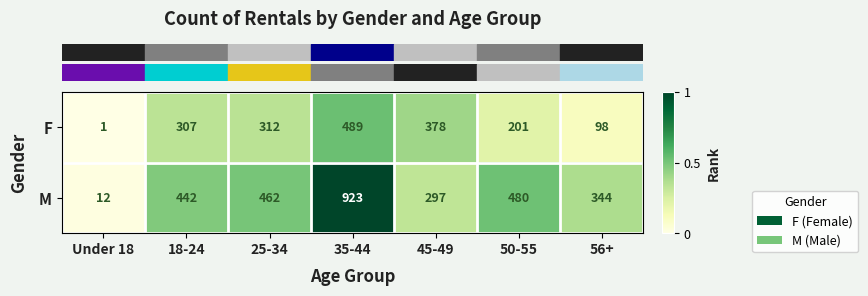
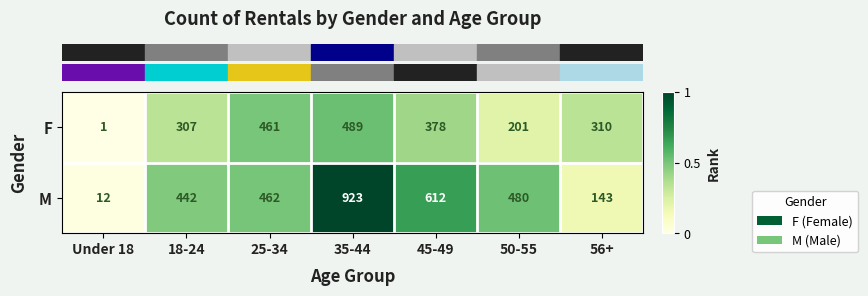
  {
    "F": {
      "Under 18": 1,
      "18-24": 307,
-     "25-34": 312,
+     "25-34": 461,
      "35-44": 489,
      "45-49": 378,
      "50-55": 201,
-     "56+": 98
+     "56+": 310
    },
    "M": {
      "Under 18": 12,
      "18-24": 442,
      "25-34": 462,
      "35-44": 923,
-     "45-49": 297,
+     "45-49": 612,
      "50-55": 480,
-     "56+": 344
+     "56+": 143
    }
  }
